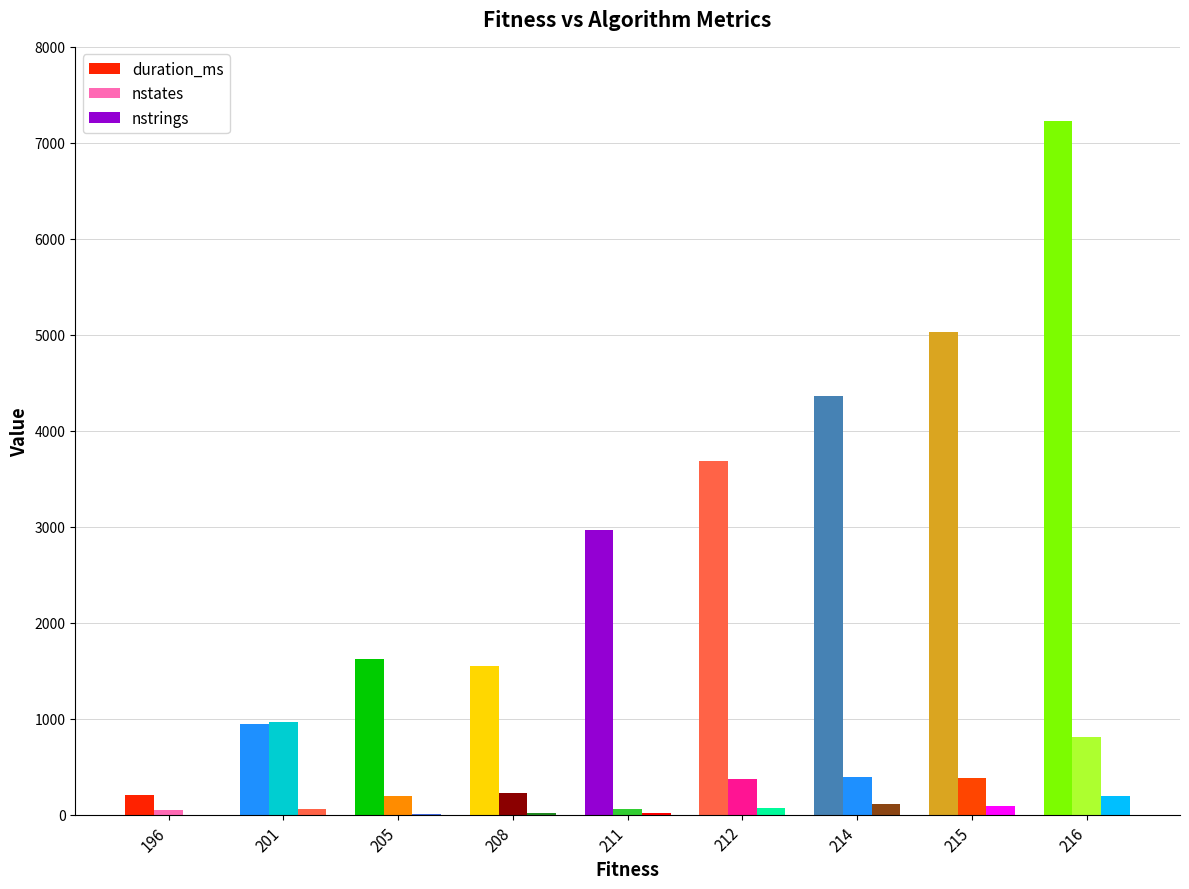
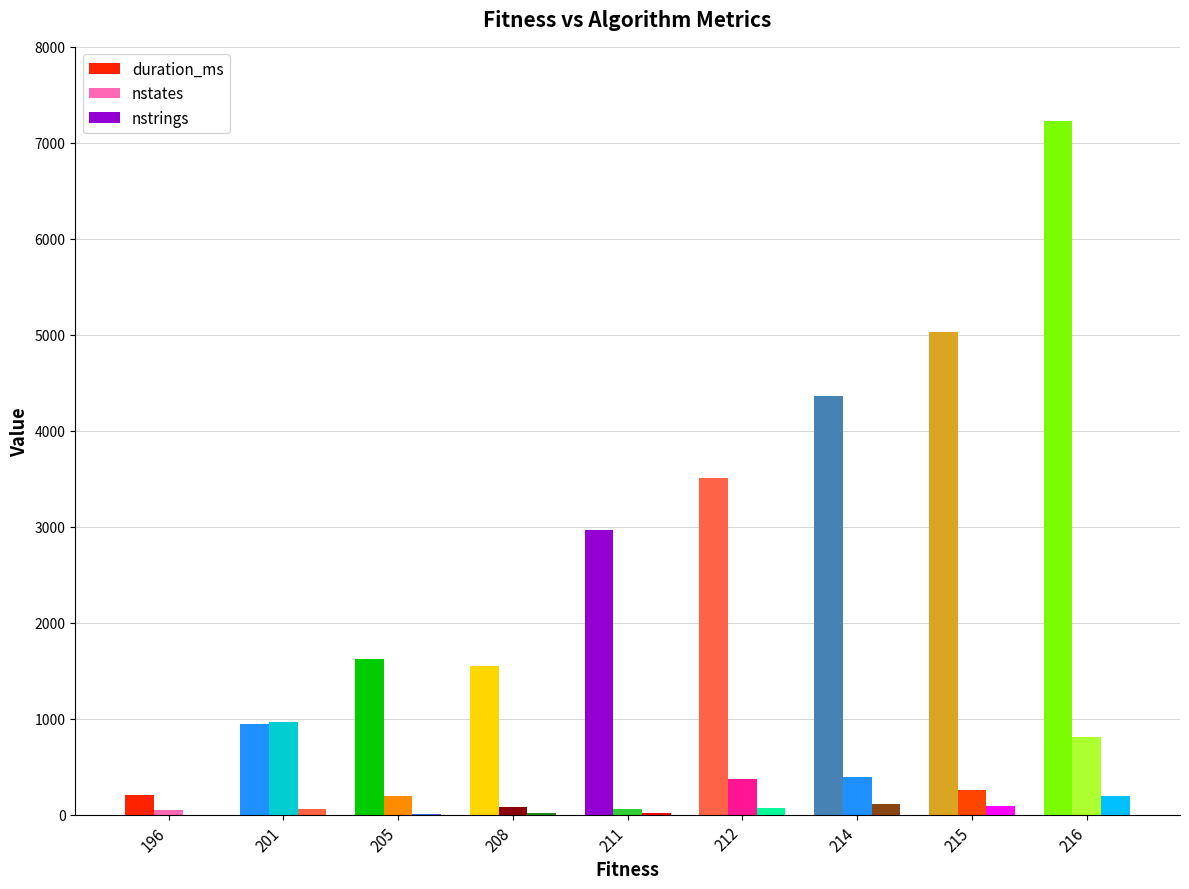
  {
    "duration_ms": {
      "196": 200,
      "201": 900,
      "205": 1600,
      "208": 1600,
      "211": 3000,
-     "212": 3700,
+     "212": 3500,
      "214": 4400,
      "215": 5000,
      "216": 7200
    },
    "nstates": {
      "196": 100,
      "201": 1000,
      "205": 200,
-     "208": 200,
+     "208": 100,
      "211": 100,
      "212": 400,
      "214": 400,
-     "215": 400,
+     "215": 300,
      "216": 800
    },
    "nstrings": {
      "201": 100,
      "212": 100,
      "214": 100,
      "215": 100,
      "216": 200
    }
  }
